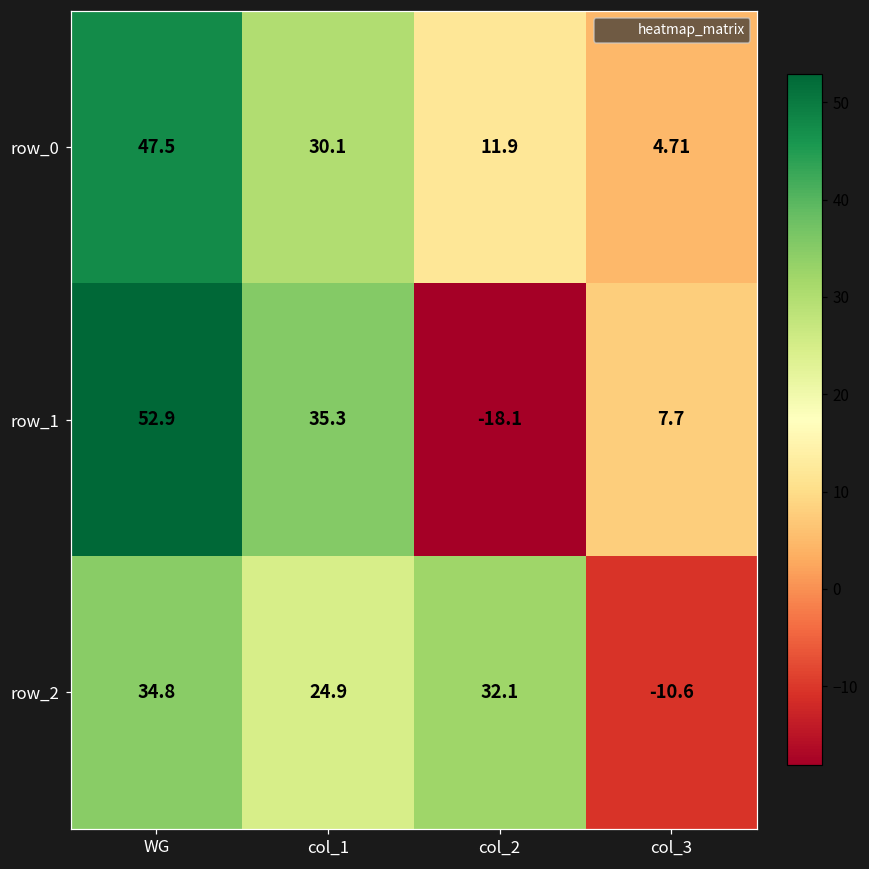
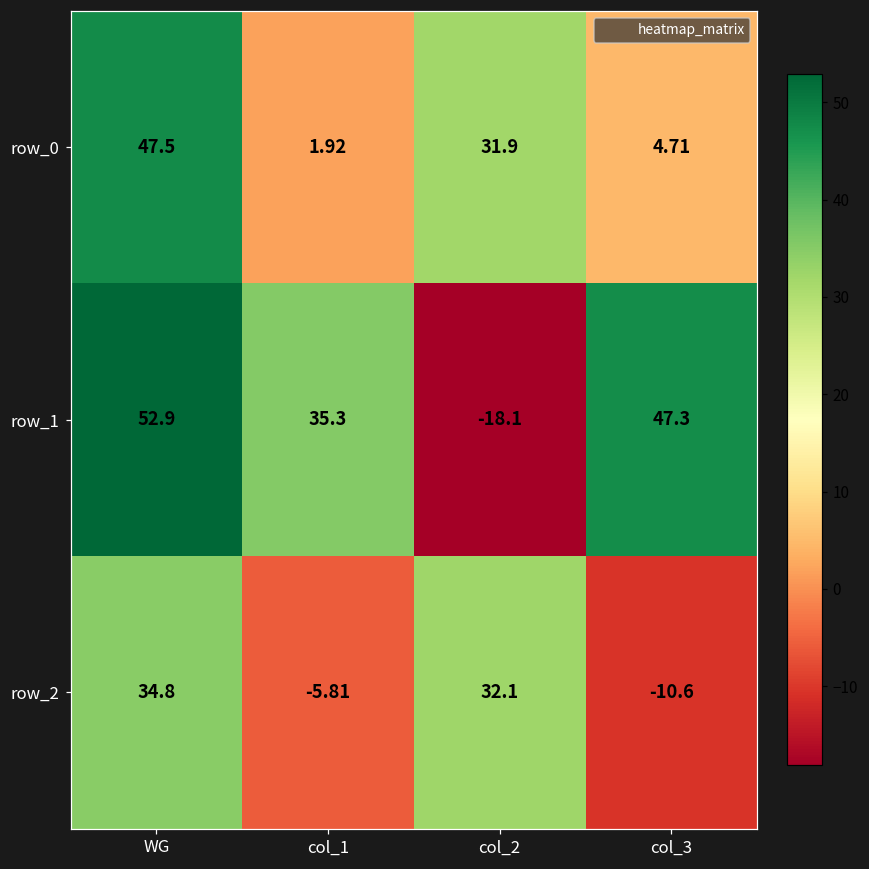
  {
    "row_0": {
      "WG": 47.5,
-     "col_1": 30.1,
-     "col_2": 11.9,
+     "col_1": 1.92,
+     "col_2": 31.9,
      "col_3": 4.71
    },
    "row_1": {
      "WG": 52.9,
      "col_1": 35.3,
      "col_2": -18.1,
-     "col_3": 7.7
+     "col_3": 47.3
    },
    "row_2": {
      "WG": 34.8,
-     "col_1": 24.9,
+     "col_1": -5.81,
      "col_2": 32.1,
      "col_3": -10.6
    }
  }
